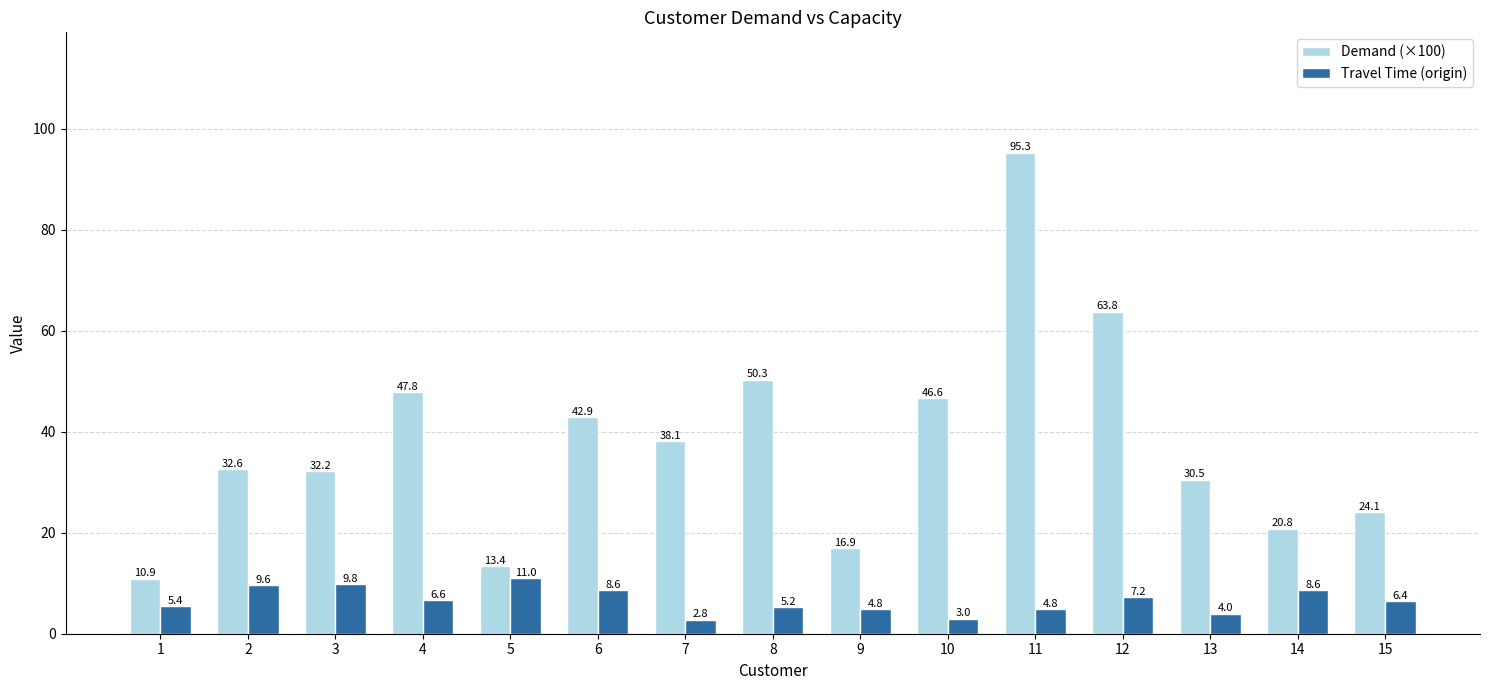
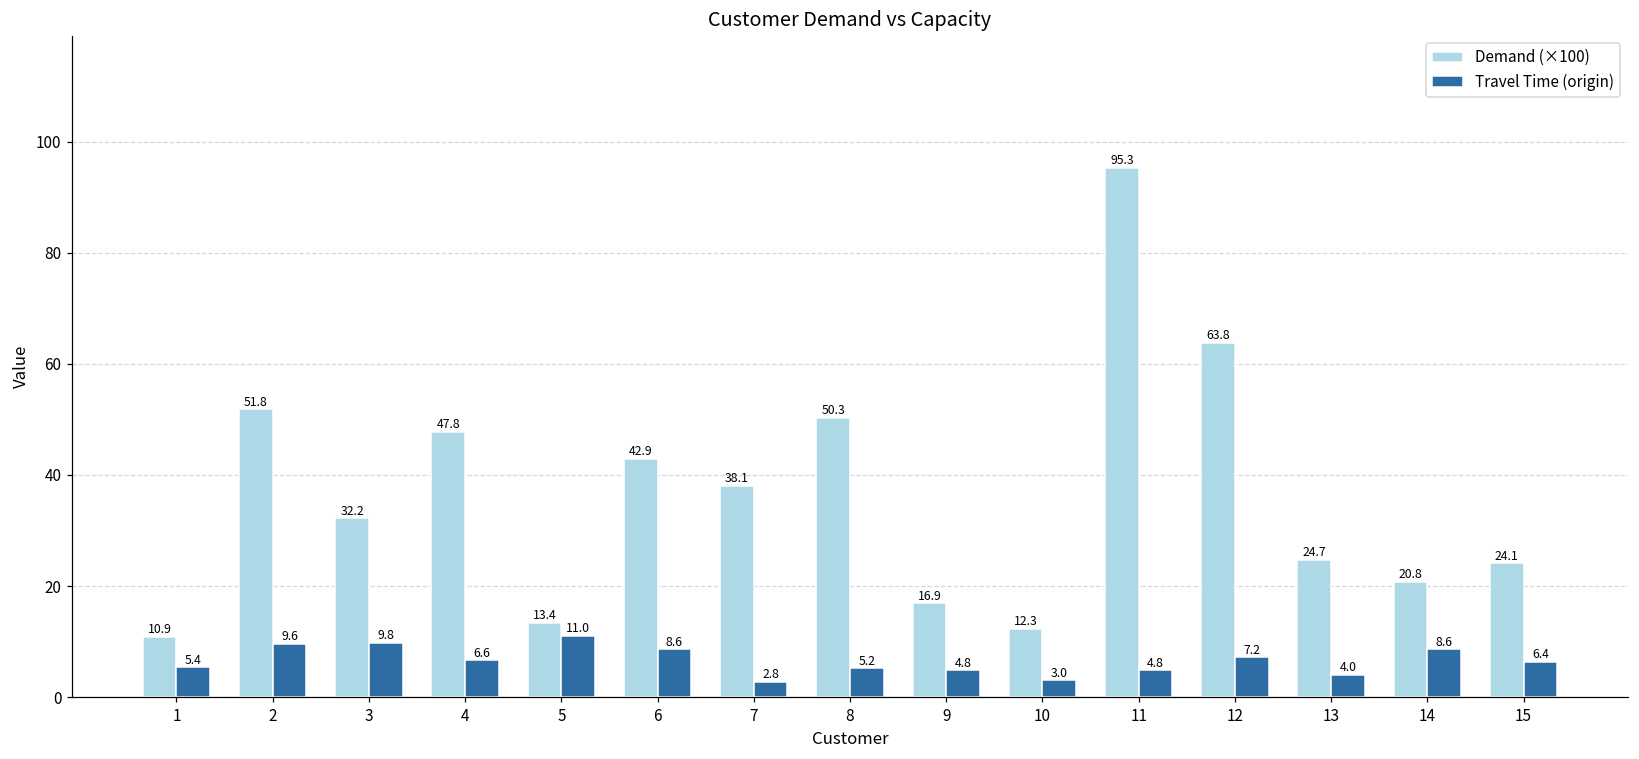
  {
    "Demand (×100)": {
      "1": 10.9,
-     "2": 32.6,
+     "2": 51.8,
      "3": 32.2,
      "4": 47.8,
      "5": 13.4,
      "6": 42.9,
      "7": 38.1,
      "8": 50.3,
      "9": 16.9,
-     "10": 46.6,
+     "10": 12.3,
      "11": 95.3,
      "12": 63.8,
-     "13": 30.5,
+     "13": 24.7,
      "14": 20.8,
      "15": 24.1
    },
    "Travel Time (origin)": {
      "1": 5.4,
      "2": 9.6,
      "3": 9.8,
      "4": 6.6,
      "5": 11.0,
      "6": 8.6,
      "7": 2.8,
      "8": 5.2,
      "9": 4.8,
      "10": 3.0,
      "11": 4.8,
      "12": 7.2,
      "13": 4.0,
      "14": 8.6,
      "15": 6.4
    }
  }
